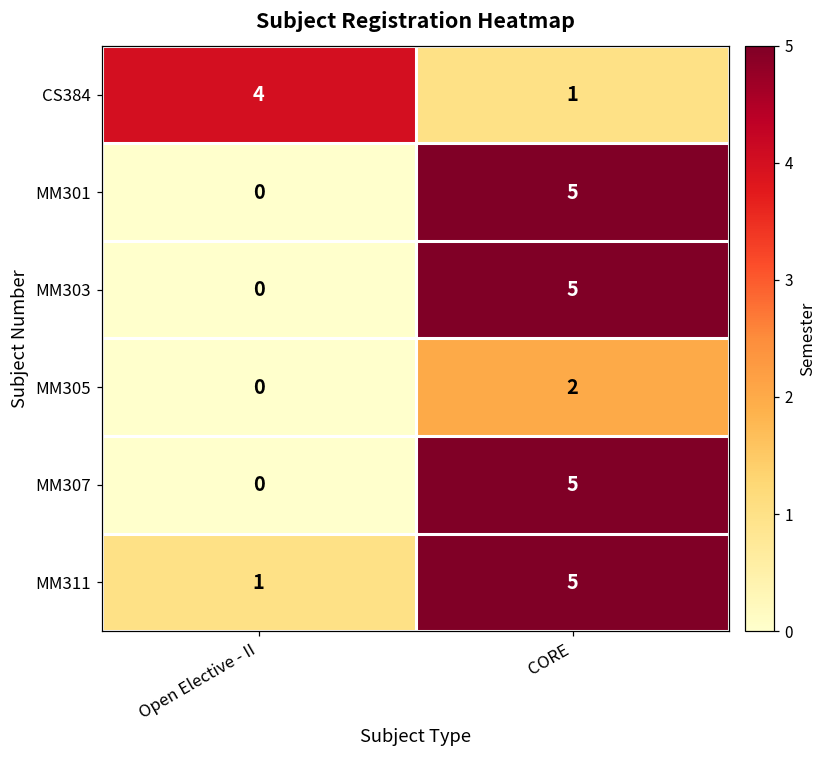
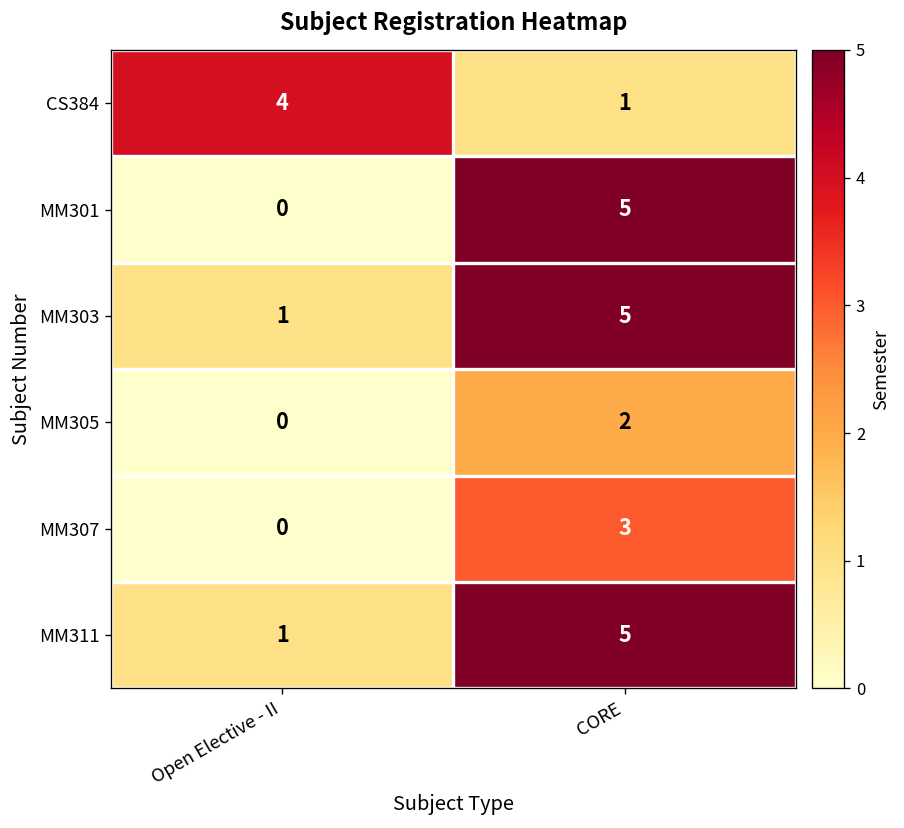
  {
    "CS384": {
      "Open Elective - II": 4,
      "CORE": 1
    },
    "MM301": {
      "Open Elective - II": 0,
      "CORE": 5
    },
    "MM303": {
-     "Open Elective - II": 0,
+     "Open Elective - II": 1,
      "CORE": 5
    },
    "MM305": {
      "Open Elective - II": 0,
      "CORE": 2
    },
    "MM307": {
      "Open Elective - II": 0,
-     "CORE": 5
+     "CORE": 3
    },
    "MM311": {
      "Open Elective - II": 1,
      "CORE": 5
    }
  }
